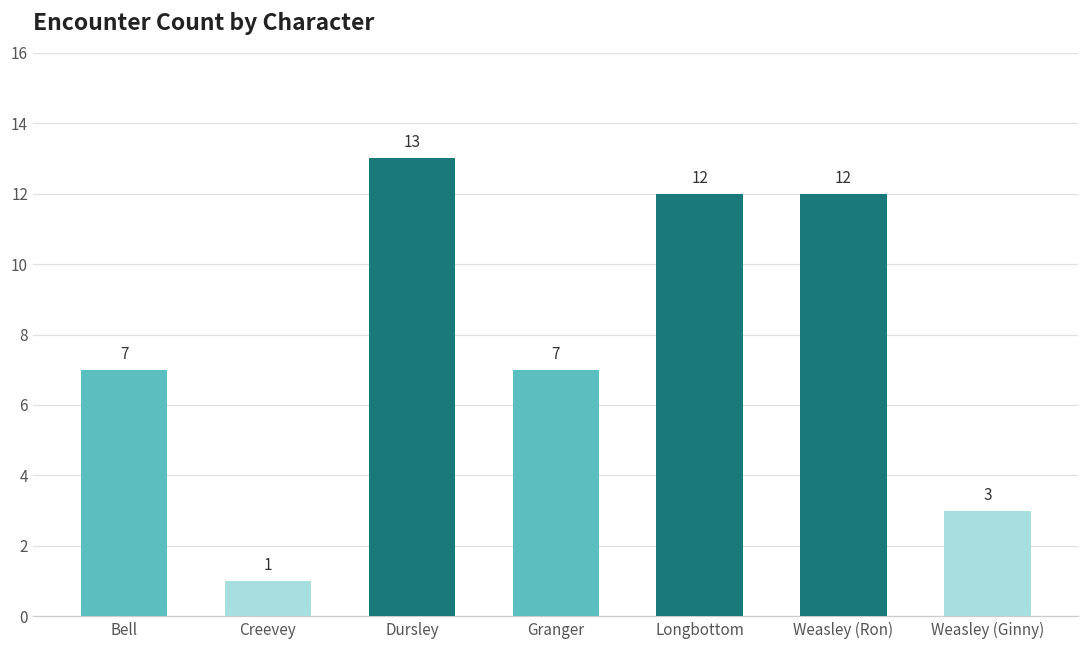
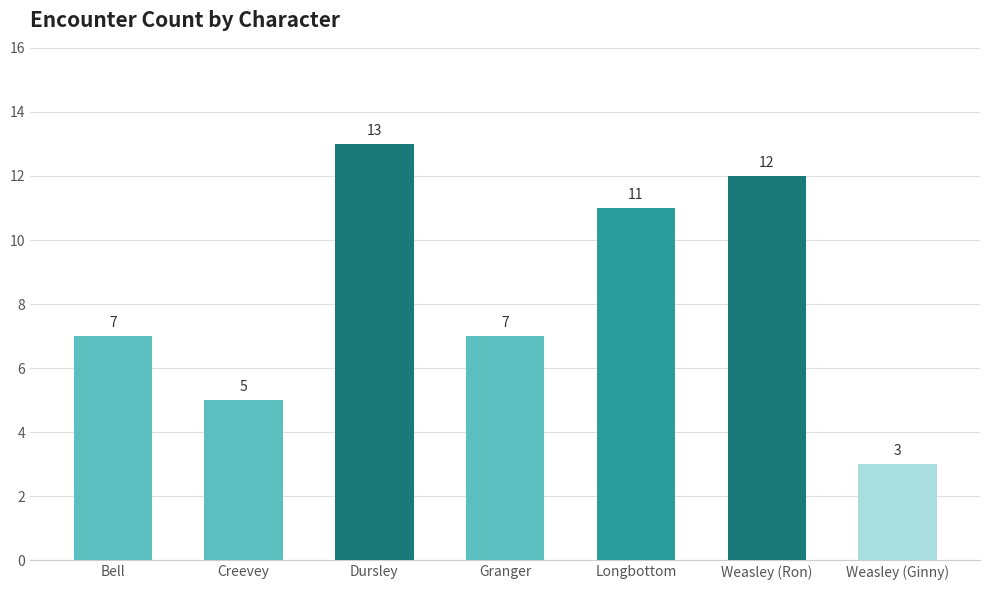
  {
    "Bell": 7,
-   "Creevey": 1,
+   "Creevey": 5,
    "Dursley": 13,
    "Granger": 7,
-   "Longbottom": 12,
+   "Longbottom": 11,
    "Weasley (Ron)": 12,
    "Weasley (Ginny)": 3
  }
